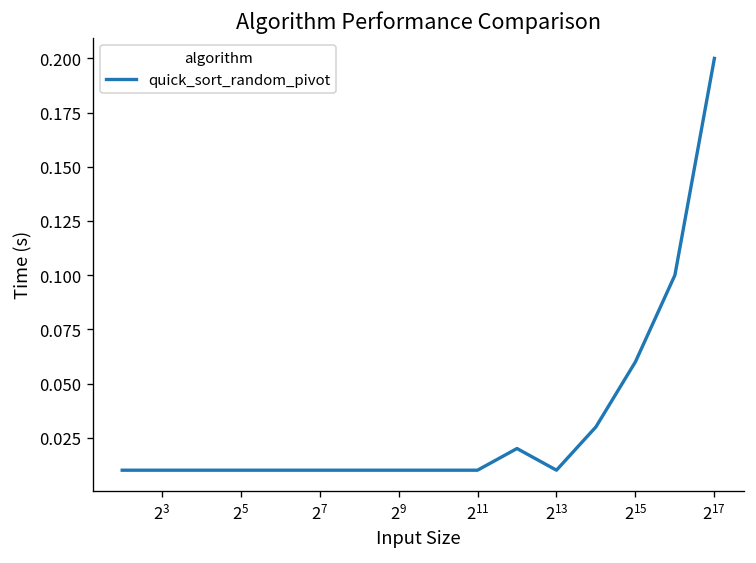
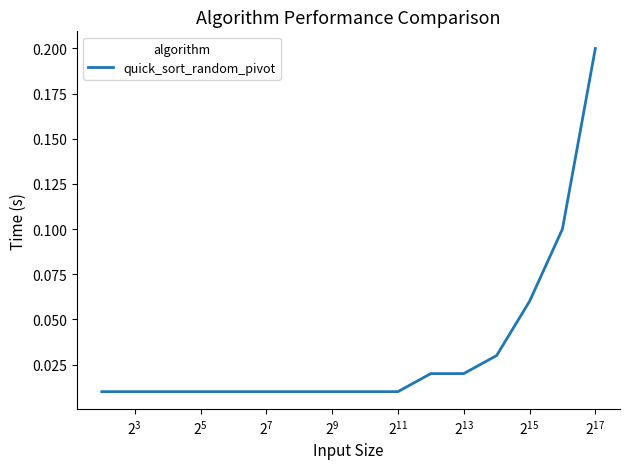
  {
    "2^3": 0.01,
    "2^5": 0.01,
    "2^7": 0.01,
    "2^9": 0.01,
    "2^11": 0.01,
-   "2^13": 0.01,
+   "2^13": 0.02,
    "2^15": 0.06,
    "2^17": 0.20
  }
